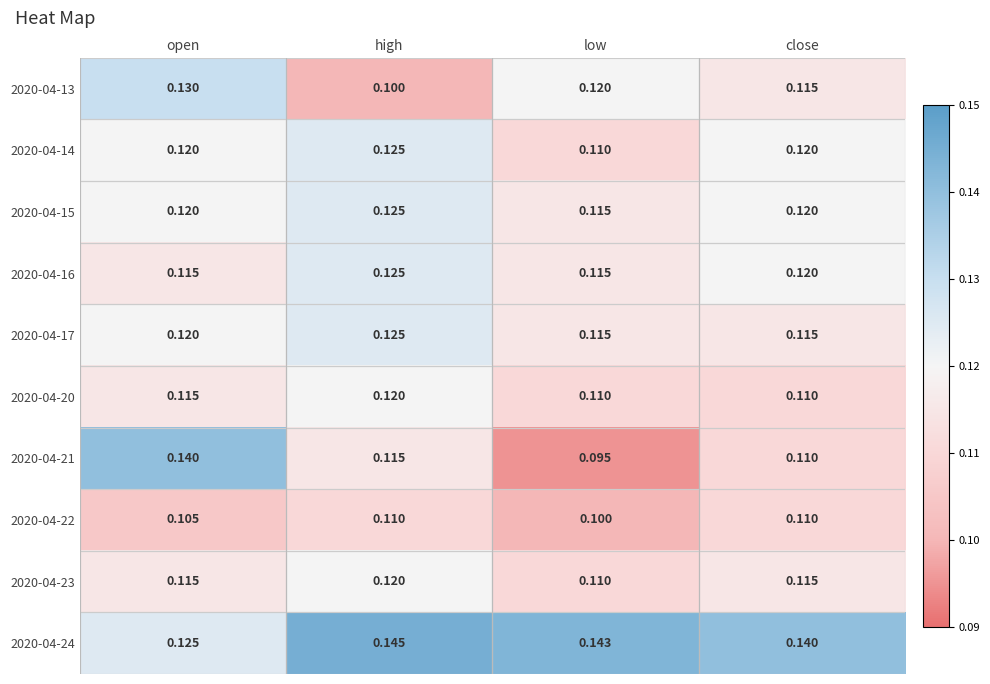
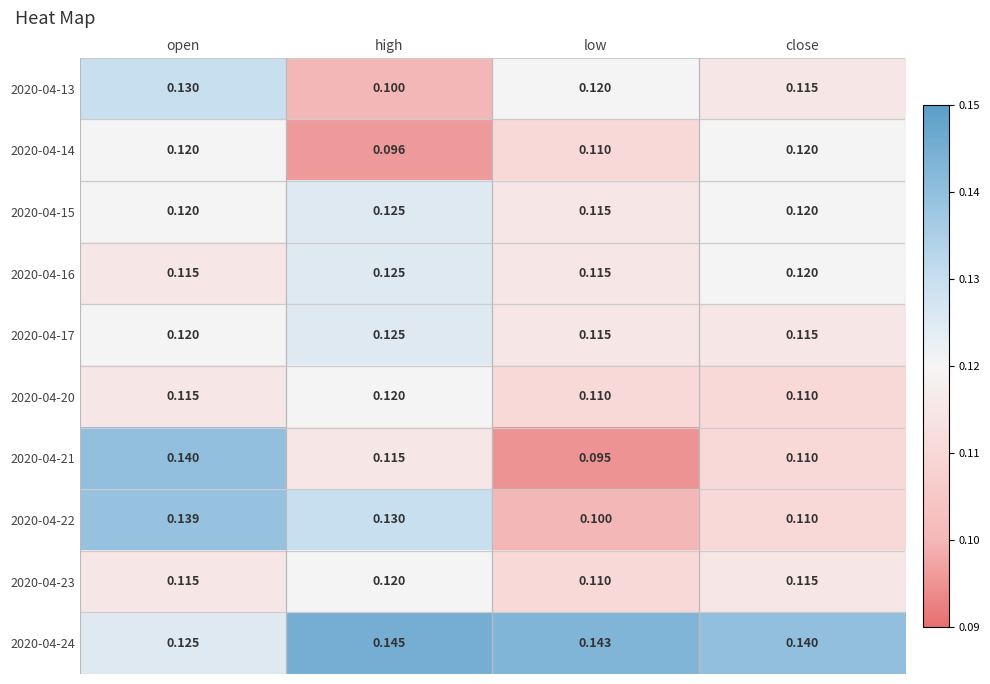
  {
    "2020-04-13": {
      "open": 0.130,
      "high": 0.100,
      "low": 0.120,
      "close": 0.115
    },
    "2020-04-14": {
      "open": 0.120,
-     "high": 0.125,
+     "high": 0.096,
      "low": 0.110,
      "close": 0.120
    },
    "2020-04-15": {
      "open": 0.120,
      "high": 0.125,
      "low": 0.115,
      "close": 0.120
    },
    "2020-04-16": {
      "open": 0.115,
      "high": 0.125,
      "low": 0.115,
      "close": 0.120
    },
    "2020-04-17": {
      "open": 0.120,
      "high": 0.125,
      "low": 0.115,
      "close": 0.115
    },
    "2020-04-20": {
      "open": 0.115,
      "high": 0.120,
      "low": 0.110,
      "close": 0.110
    },
    "2020-04-21": {
      "open": 0.140,
      "high": 0.115,
      "low": 0.095,
      "close": 0.110
    },
    "2020-04-22": {
-     "open": 0.105,
-     "high": 0.110,
+     "open": 0.139,
+     "high": 0.130,
      "low": 0.100,
      "close": 0.110
    },
    "2020-04-23": {
      "open": 0.115,
      "high": 0.120,
      "low": 0.110,
      "close": 0.115
    },
    "2020-04-24": {
      "open": 0.125,
      "high": 0.145,
      "low": 0.143,
      "close": 0.140
    }
  }
